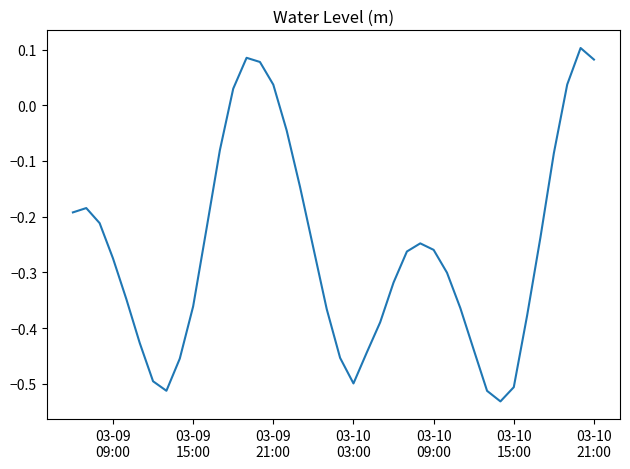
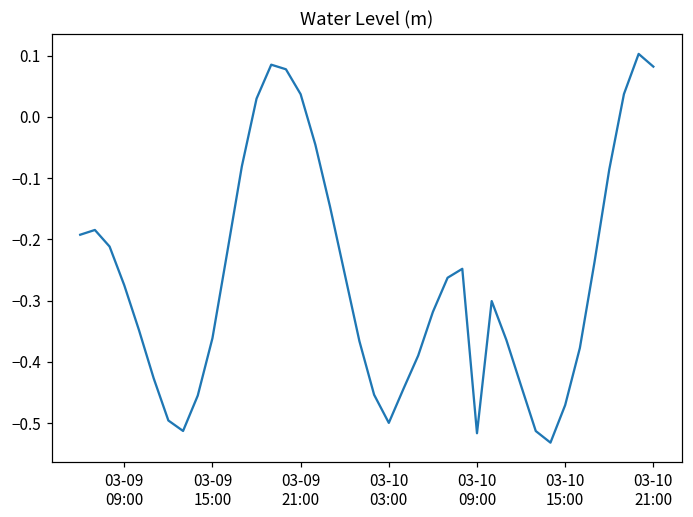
  {
    "03-09 09:00": -0.27,
    "03-09 15:00": -0.36,
    "03-09 21:00": 0.04,
    "03-10 03:00": -0.50,
-   "03-10 09:00": -0.26,
-   "03-10 15:00": -0.51,
+   "03-10 09:00": -0.52,
+   "03-10 15:00": -0.47,
    "03-10 21:00": 0.08
  }
